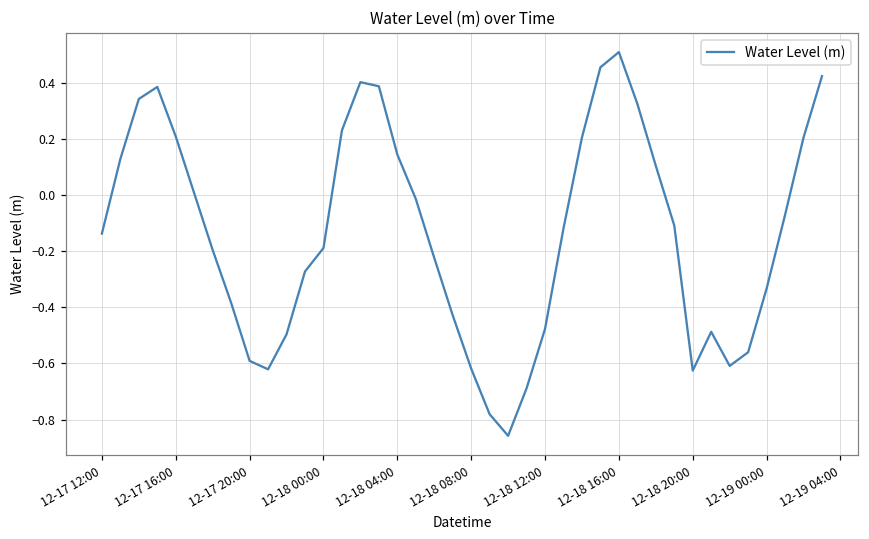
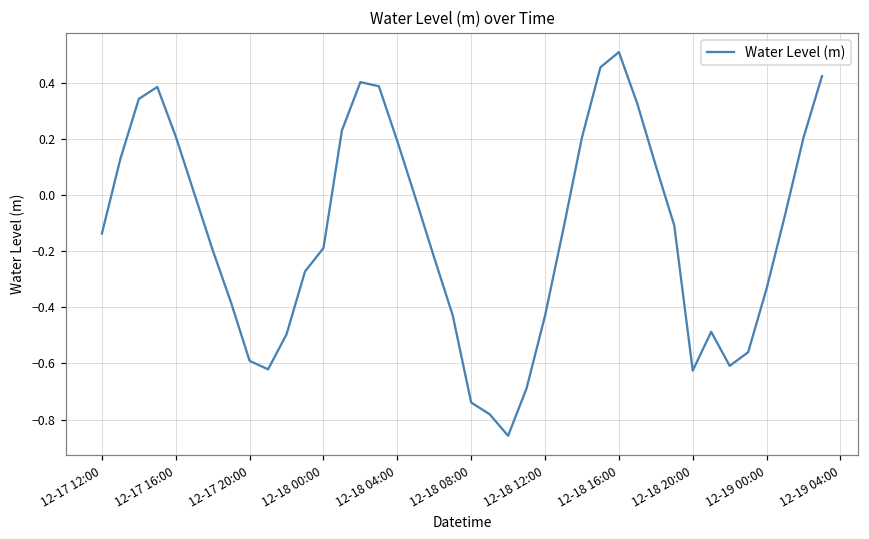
  {
    "12-17 12:00": -0.14,
    "12-17 16:00": 0.21,
    "12-17 20:00": -0.59,
    "12-18 00:00": -0.19,
-   "12-18 04:00": 0.14,
-   "12-18 08:00": -0.62,
-   "12-18 12:00": -0.48,
+   "12-18 04:00": 0.19,
+   "12-18 08:00": -0.74,
+   "12-18 12:00": -0.43,
    "12-18 16:00": 0.51,
    "12-18 20:00": -0.63,
    "12-19 00:00": -0.33
  }
